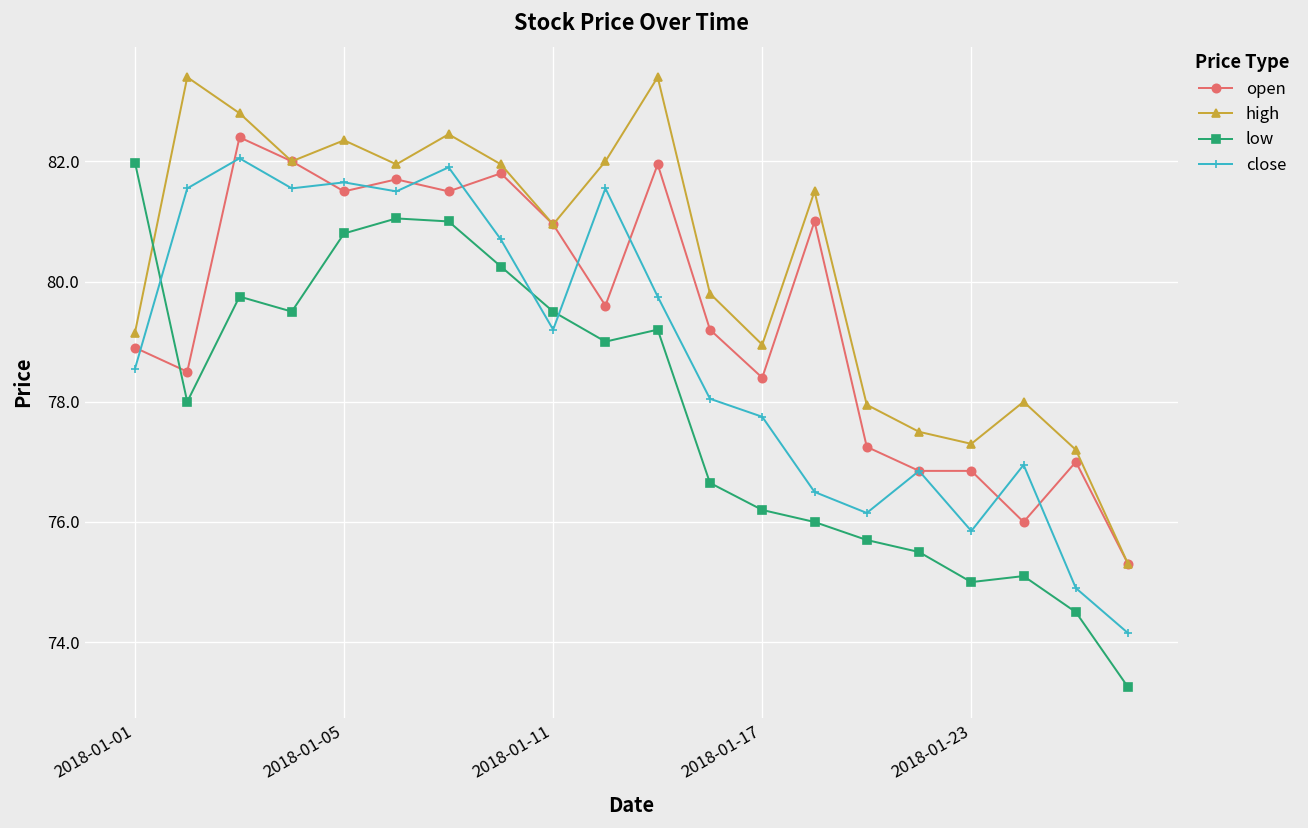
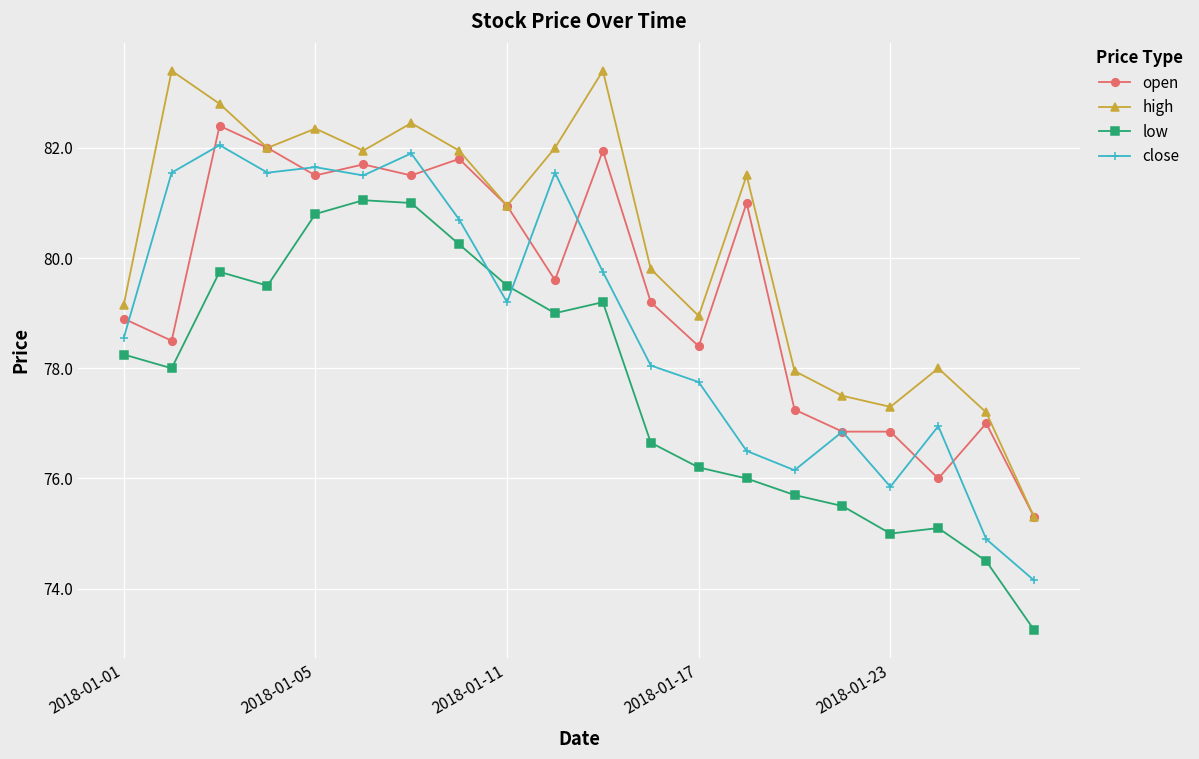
  {
    "open": {
      "2018-01-01": 78.9,
      "2018-01-05": 81.5,
      "2018-01-17": 78.4,
      "2018-01-23": 76.9
    },
    "high": {
      "2018-01-01": 79.2,
      "2018-01-05": 82.4,
      "2018-01-17": 79.0,
      "2018-01-23": 77.3
    },
    "low": {
-     "2018-01-01": 82.0,
+     "2018-01-01": 78.3,
      "2018-01-05": 80.8,
      "2018-01-11": 79.5,
      "2018-01-17": 76.2,
      "2018-01-23": 75.0
    },
    "close": {
      "2018-01-01": 78.6,
      "2018-01-05": 81.7,
      "2018-01-11": 79.2,
      "2018-01-17": 77.8,
      "2018-01-23": 75.9
    }
  }
